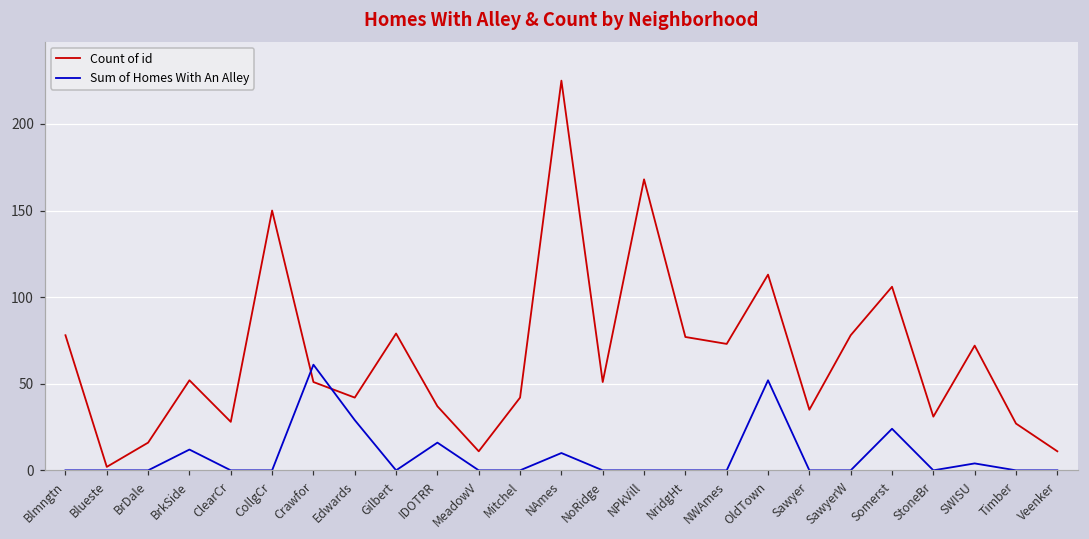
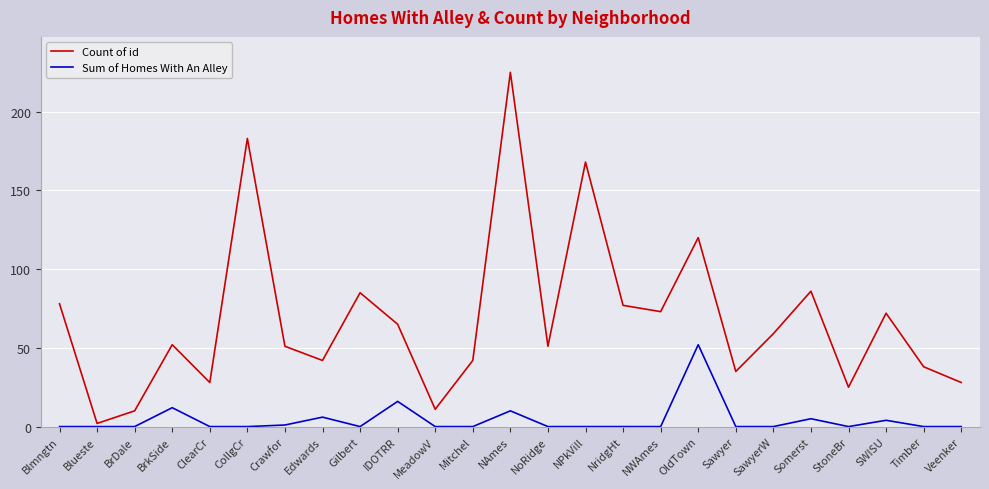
  {
    "Count of id": {
      "Blmngtn": 78,
      "Blueste": 2,
-     "BrDale": 16,
+     "BrDale": 10,
      "BrkSide": 52,
      "ClearCr": 28,
-     "CollgCr": 150,
+     "CollgCr": 183,
      "Crawfor": 51,
      "Edwards": 42,
-     "Gilbert": 79,
-     "IDOTRR": 37,
+     "Gilbert": 85,
+     "IDOTRR": 65,
      "MeadowV": 11,
      "Mitchel": 42,
      "NAmes": 225,
      "NoRidge": 51,
      "NPkVill": 168,
      "NridgHt": 77,
      "NWAmes": 73,
-     "OldTown": 113,
+     "OldTown": 120,
      "Sawyer": 35,
-     "SawyerW": 78,
-     "Somerst": 106,
-     "StoneBr": 31,
+     "SawyerW": 59,
+     "Somerst": 86,
+     "StoneBr": 25,
      "SWISU": 72,
-     "Timber": 27,
-     "Veenker": 11
+     "Timber": 38,
+     "Veenker": 28
    },
    "Sum of Homes With An Alley": {
      "Blmngtn": 0,
      "Blueste": 0,
      "BrDale": 0,
      "BrkSide": 12,
      "ClearCr": 0,
      "CollgCr": 0,
-     "Crawfor": 61,
-     "Edwards": 29,
+     "Crawfor": 1,
+     "Edwards": 6,
      "Gilbert": 0,
      "IDOTRR": 16,
      "MeadowV": 0,
      "Mitchel": 0,
      "NAmes": 10,
      "NoRidge": 0,
      "NPkVill": 0,
      "NridgHt": 0,
      "NWAmes": 0,
      "OldTown": 52,
      "Sawyer": 0,
      "SawyerW": 0,
-     "Somerst": 24,
+     "Somerst": 5,
      "StoneBr": 0,
      "SWISU": 4,
      "Timber": 0,
      "Veenker": 0
    }
  }
